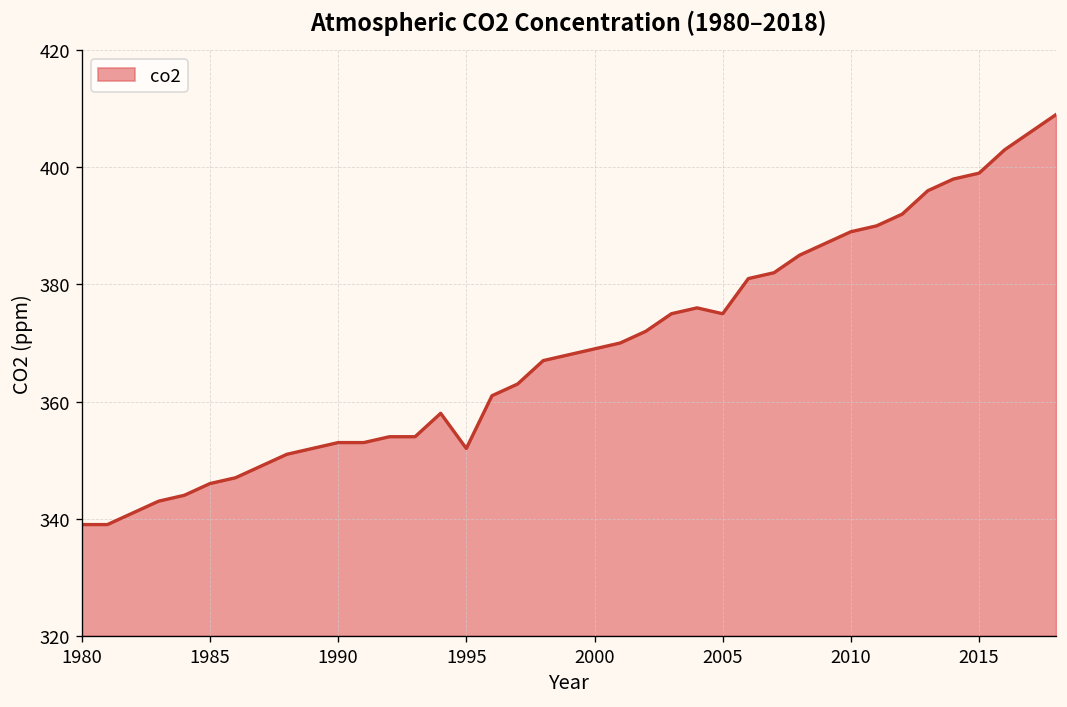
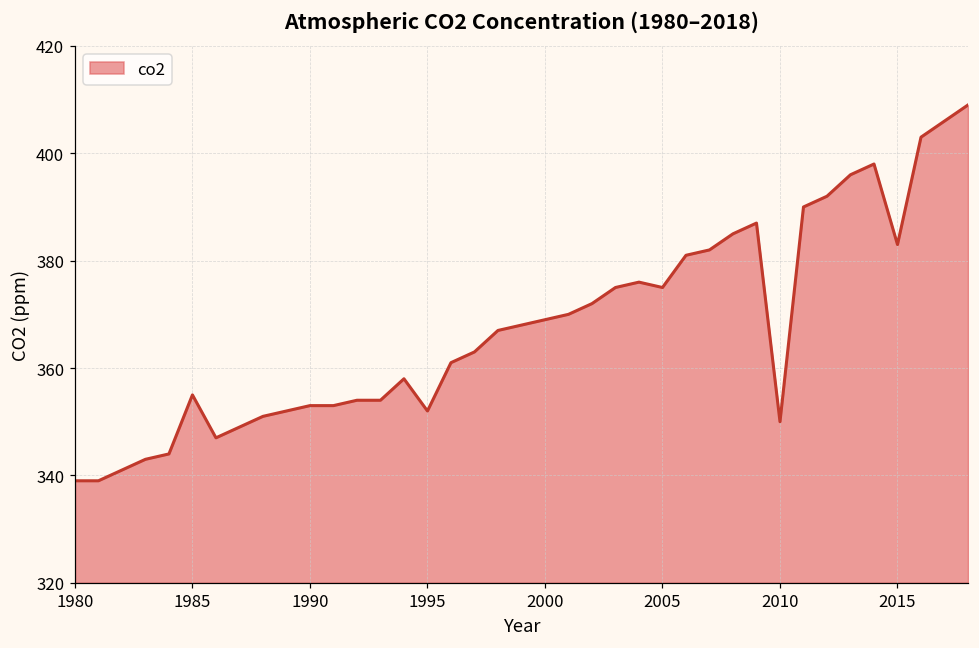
  {
    "1980": 339,
-   "1985": 346,
+   "1985": 355,
    "1990": 353,
    "1995": 352,
    "2000": 369,
    "2005": 375,
-   "2010": 389,
-   "2015": 399
+   "2010": 350,
+   "2015": 383
  }
